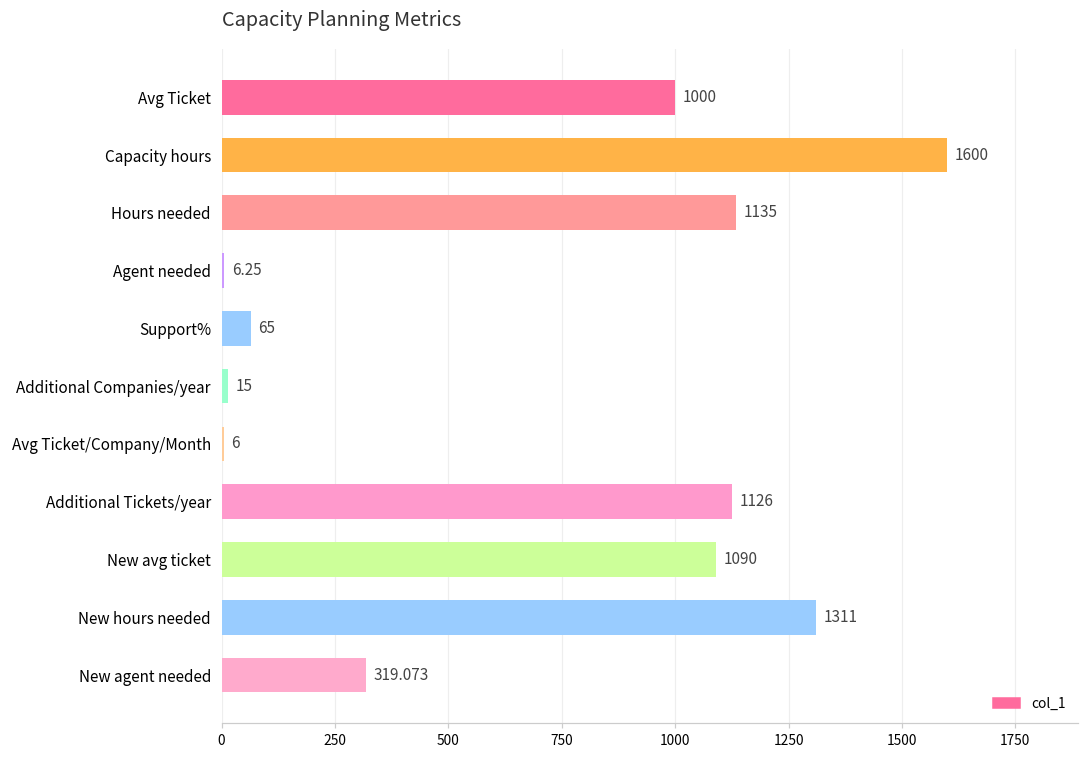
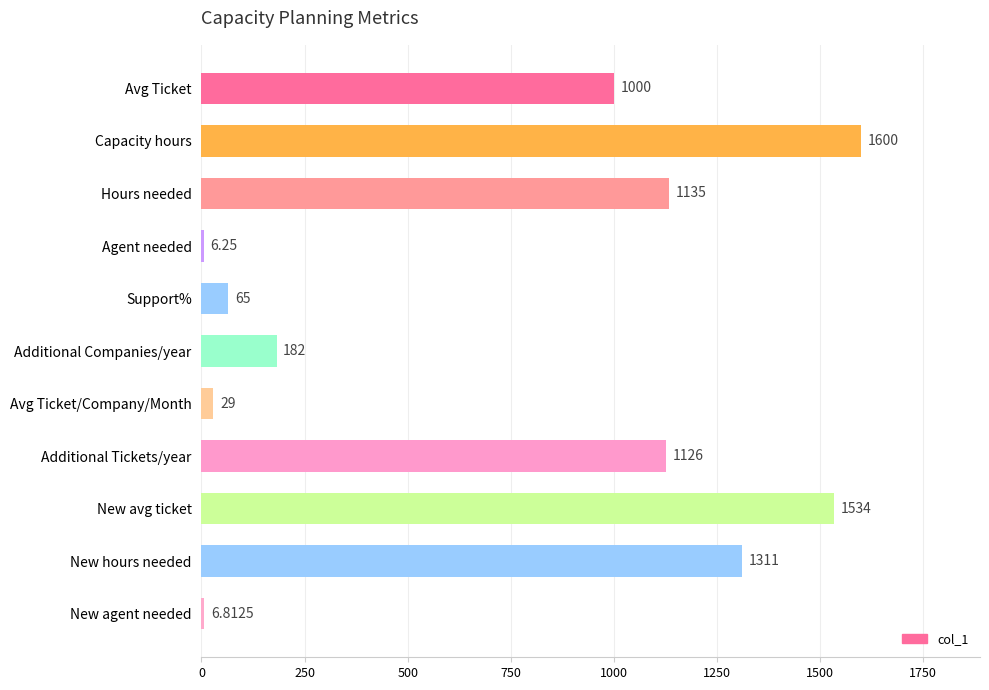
  {
    "Avg Ticket": 1000,
    "Capacity hours": 1600,
    "Hours needed": 1135,
    "Agent needed": 6.25,
    "Support%": 65,
-   "Additional Companies/year": 15,
-   "Avg Ticket/Company/Month": 6,
+   "Additional Companies/year": 182,
+   "Avg Ticket/Company/Month": 29,
    "Additional Tickets/year": 1126,
-   "New avg ticket": 1090,
+   "New avg ticket": 1534,
    "New hours needed": 1311,
-   "New agent needed": 319.073
+   "New agent needed": 6.8125
  }
